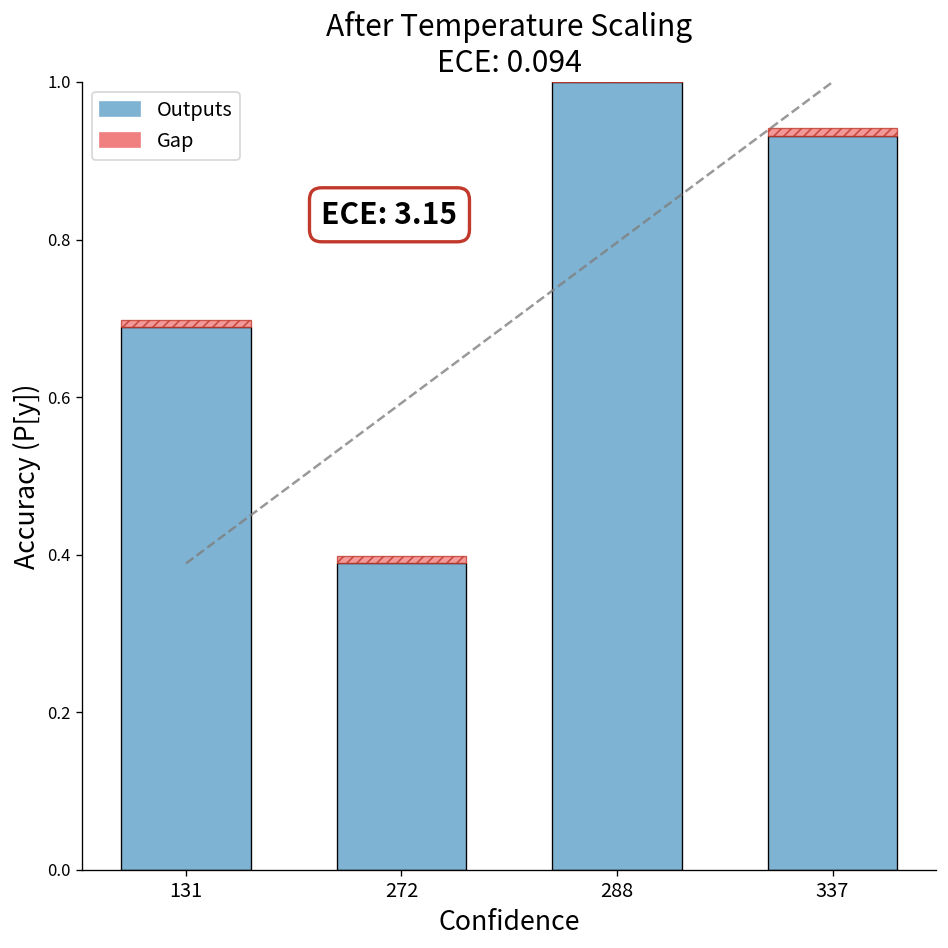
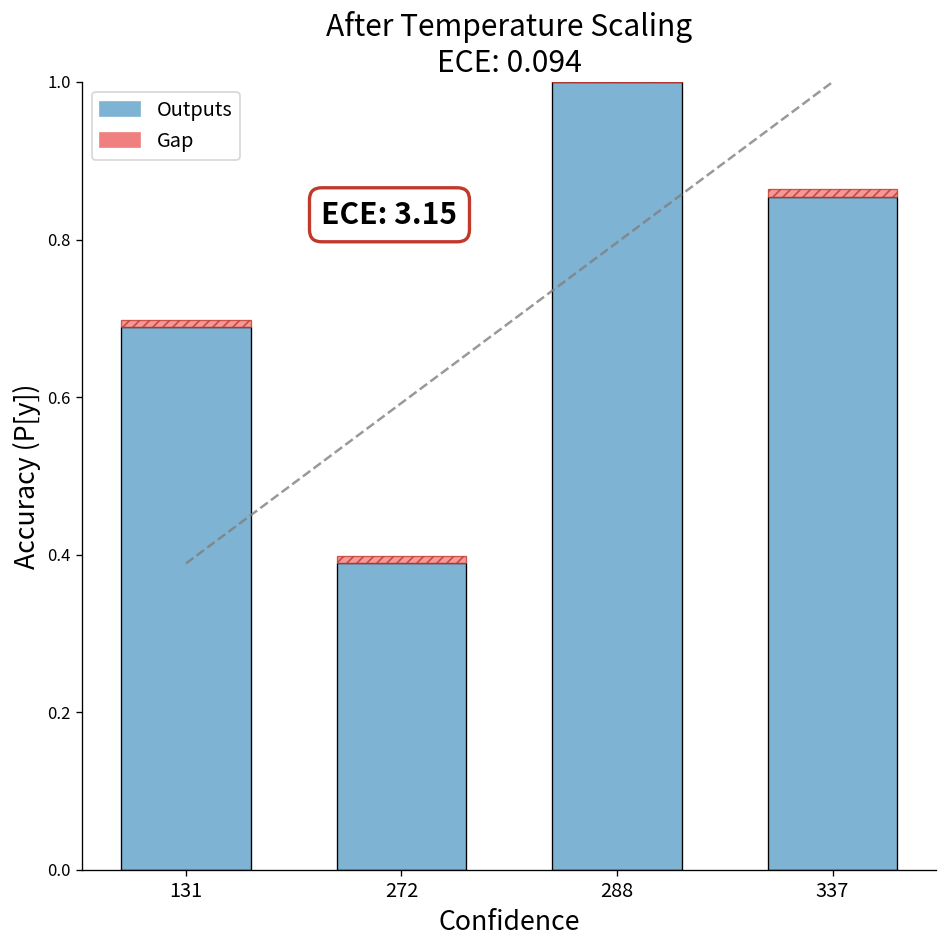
  {
    "Outputs": {
      "131": 0.69,
      "272": 0.39,
      "288": 1.00,
-     "337": 0.93
+     "337": 0.85
    },
    "Gap": {
      "131": 0.01,
      "272": 0.01,
      "337": 0.01
    }
  }
